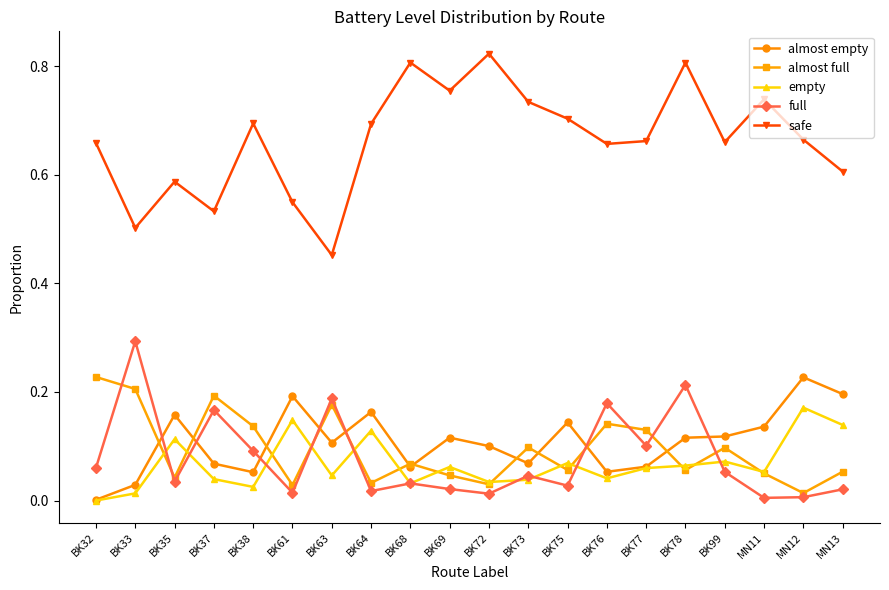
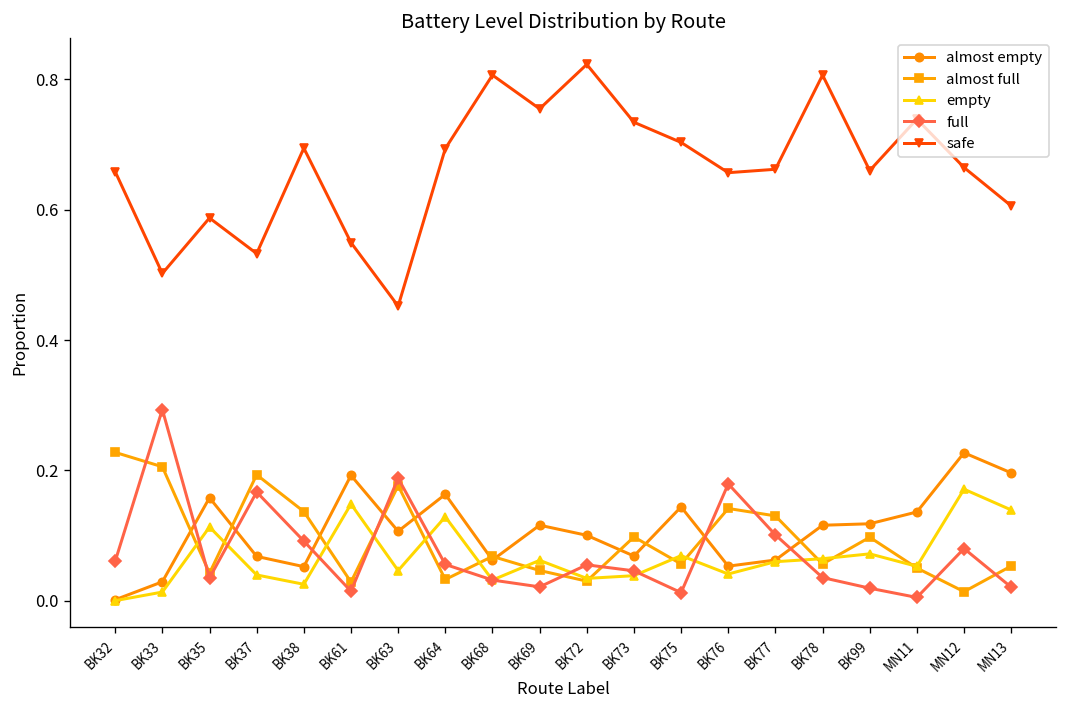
  {
    "full": {
      "BK32": 0.06,
      "BK33": 0.29,
      "BK35": 0.03,
      "BK37": 0.17,
      "BK38": 0.09,
      "BK61": 0.01,
      "BK63": 0.19,
-     "BK64": 0.02,
+     "BK64": 0.06,
      "BK69": 0.02,
-     "BK72": 0.01,
+     "BK72": 0.05,
      "BK73": 0.05,
-     "BK75": 0.03,
+     "BK75": 0.01,
      "BK76": 0.18,
      "BK77": 0.10,
-     "BK78": 0.21,
-     "BK99": 0.05,
+     "BK78": 0.04,
+     "BK99": 0.02,
      "MN11": 0.00,
-     "MN12": 0.01,
+     "MN12": 0.08,
      "MN13": 0.02
    },
    "safe": {
      "BK32": 0.66,
      "BK33": 0.50,
      "BK35": 0.59,
      "BK37": 0.53,
      "BK38": 0.69,
      "BK61": 0.55,
      "BK63": 0.45,
      "BK64": 0.69,
      "BK68": 0.81,
      "BK69": 0.75,
      "BK72": 0.82,
      "BK73": 0.73,
      "BK75": 0.70,
      "BK76": 0.66,
      "BK77": 0.66,
      "BK78": 0.81,
      "BK99": 0.66,
      "MN12": 0.66,
      "MN13": 0.61
    }
  }
